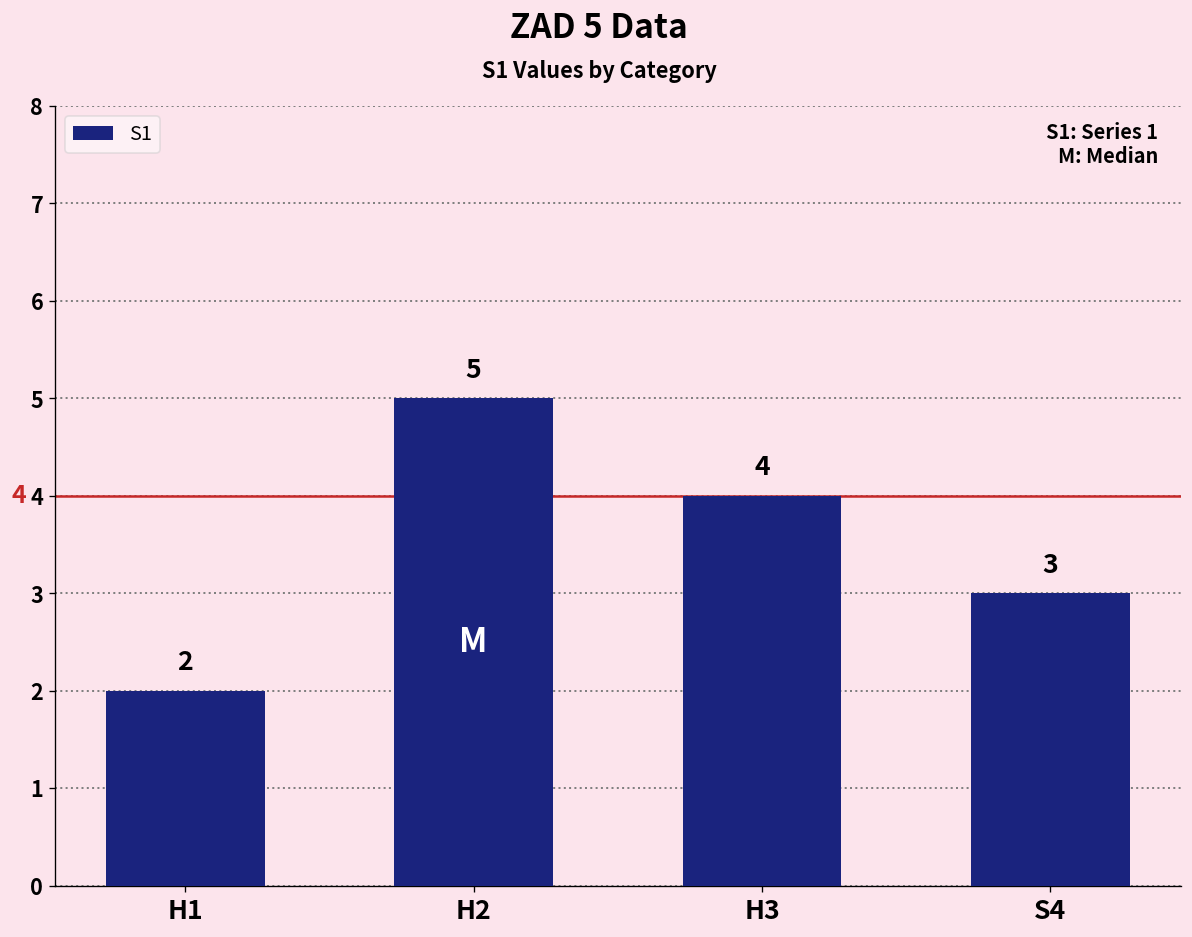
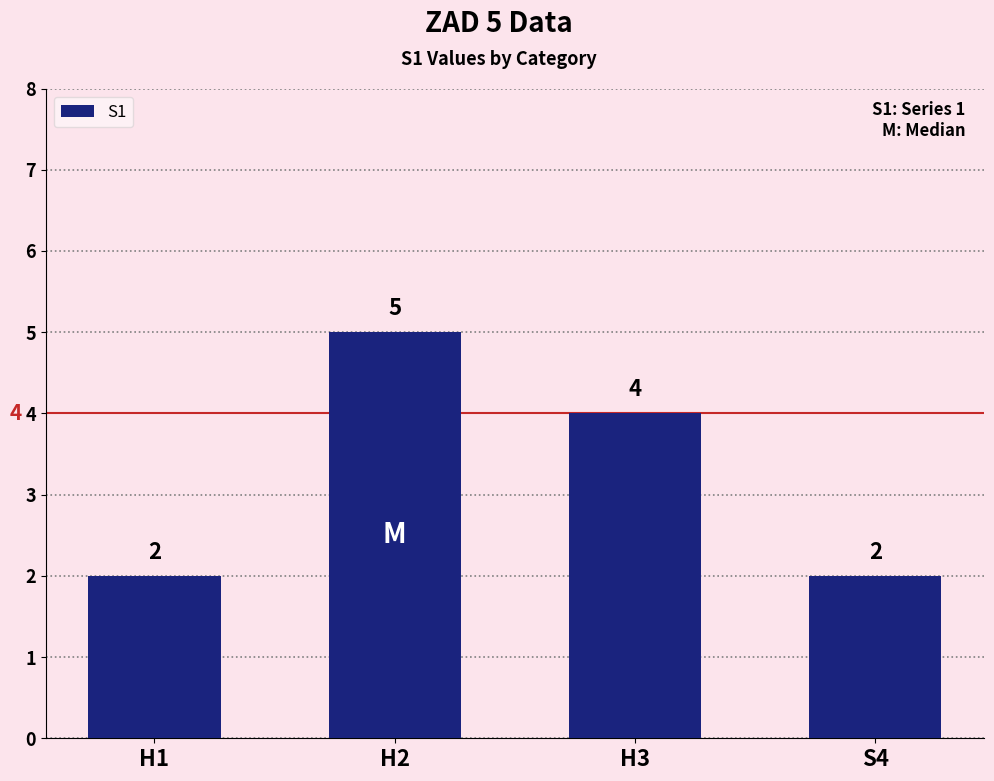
  {
    "H1": 2,
    "H2": 5,
    "H3": 4,
-   "S4": 3
+   "S4": 2
  }
